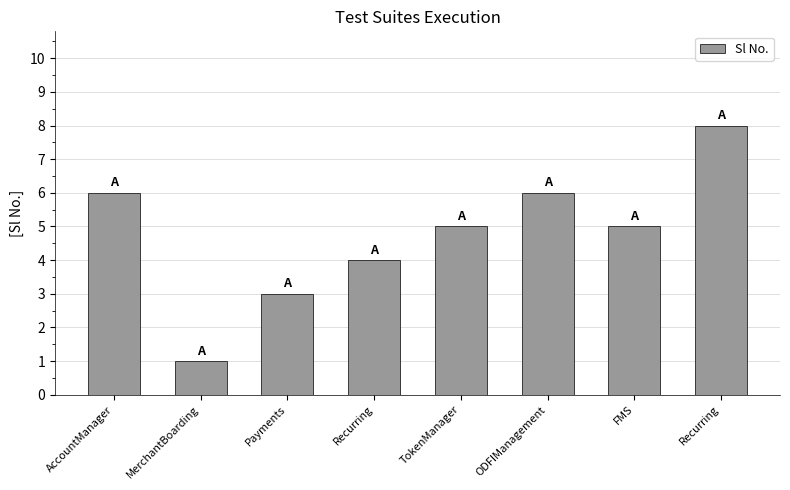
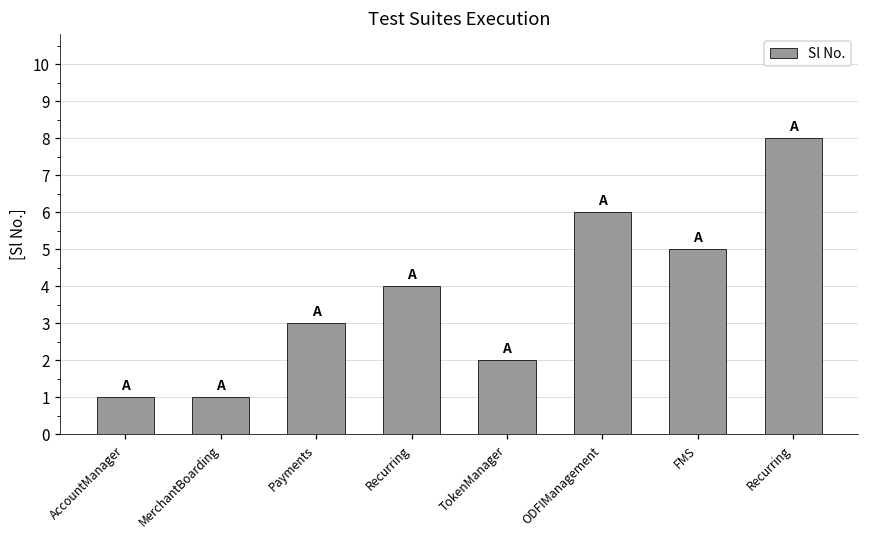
  {
-   "AccountManager": 6,
+   "AccountManager": 1,
    "MerchantBoarding": 1,
    "Payments": 3,
-   "TokenManager": 5,
+   "TokenManager": 2,
    "ODFIManagement": 6,
    "FMS": 5
  }
